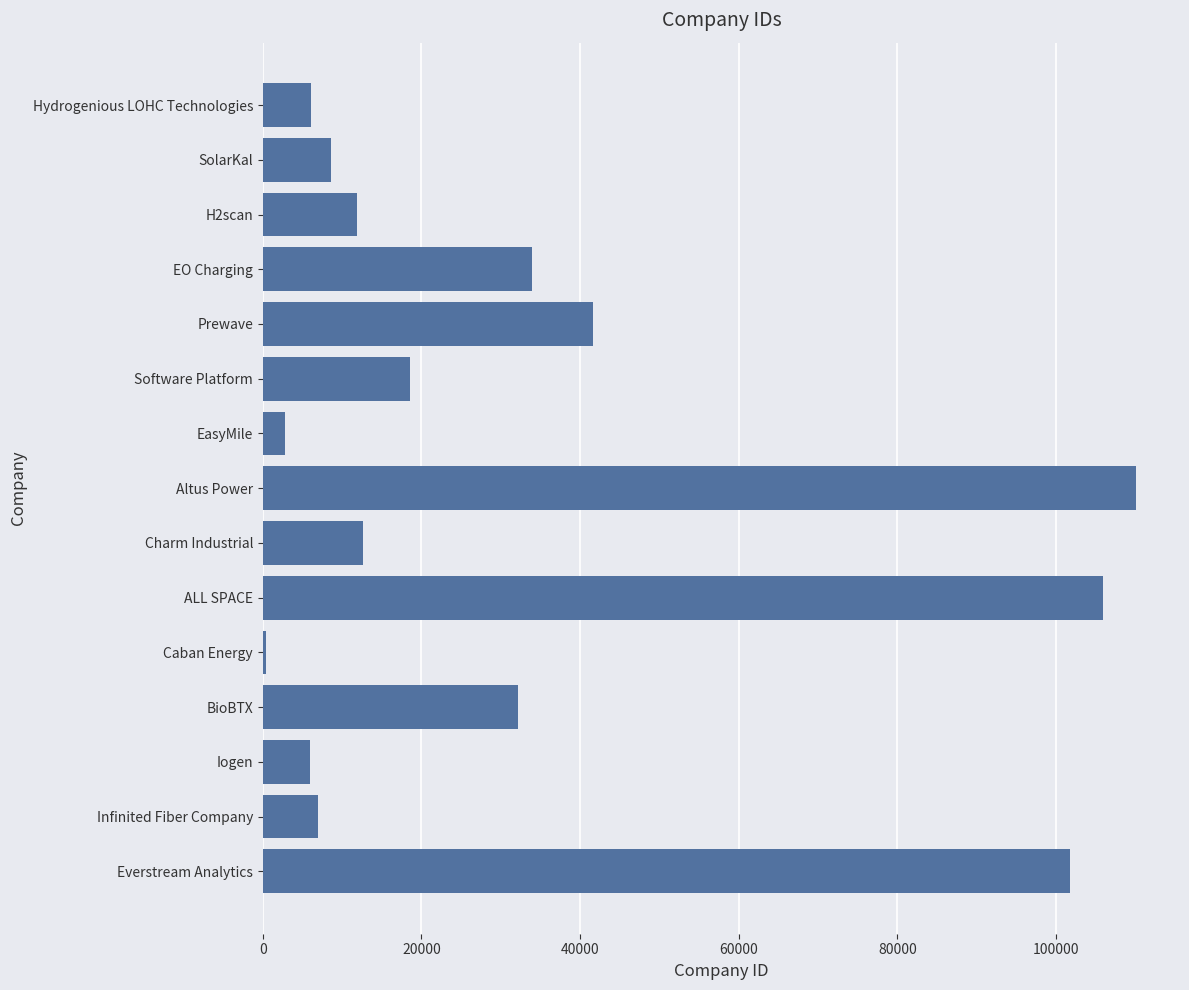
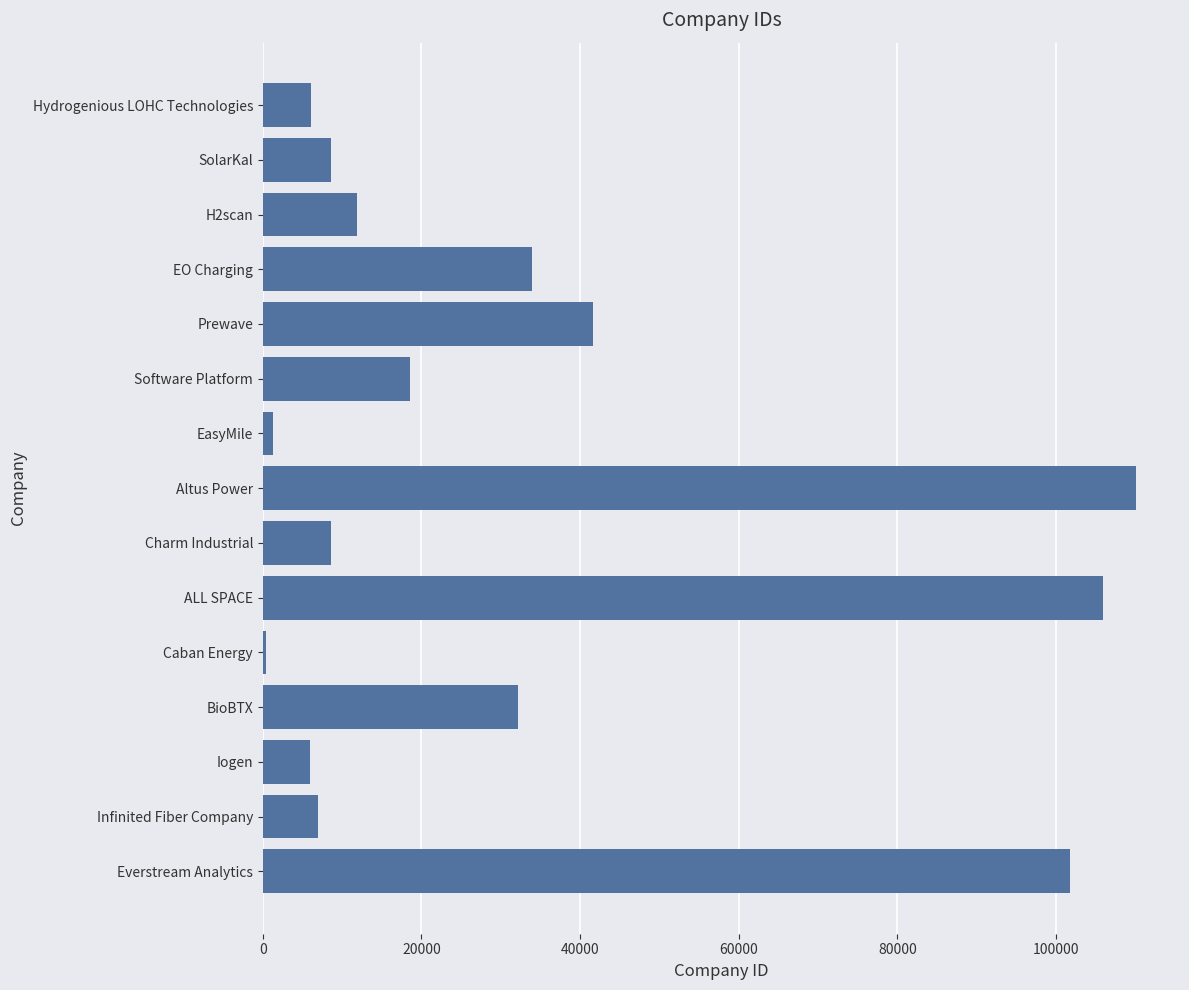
  {
    "Hydrogenious LOHC Technologies": 6000,
    "SolarKal": 9000,
    "H2scan": 12000,
    "EO Charging": 34000,
    "Prewave": 42000,
    "Software Platform": 19000,
-   "EasyMile": 3000,
+   "EasyMile": 1000,
    "Altus Power": 110000,
-   "Charm Industrial": 13000,
+   "Charm Industrial": 9000,
    "ALL SPACE": 106000,
    "Caban Energy": 0,
    "BioBTX": 32000,
    "Iogen": 6000,
    "Infinited Fiber Company": 7000,
    "Everstream Analytics": 102000
  }
